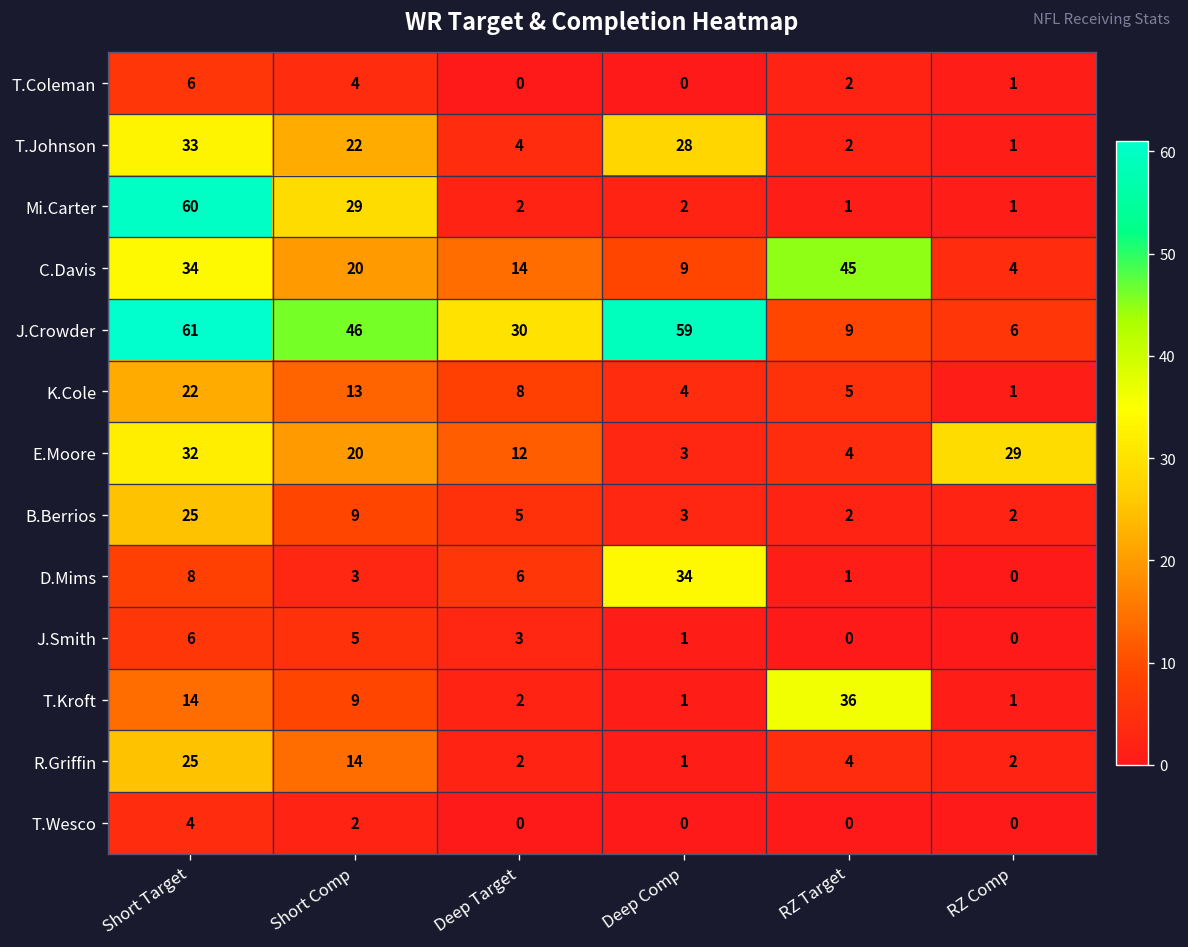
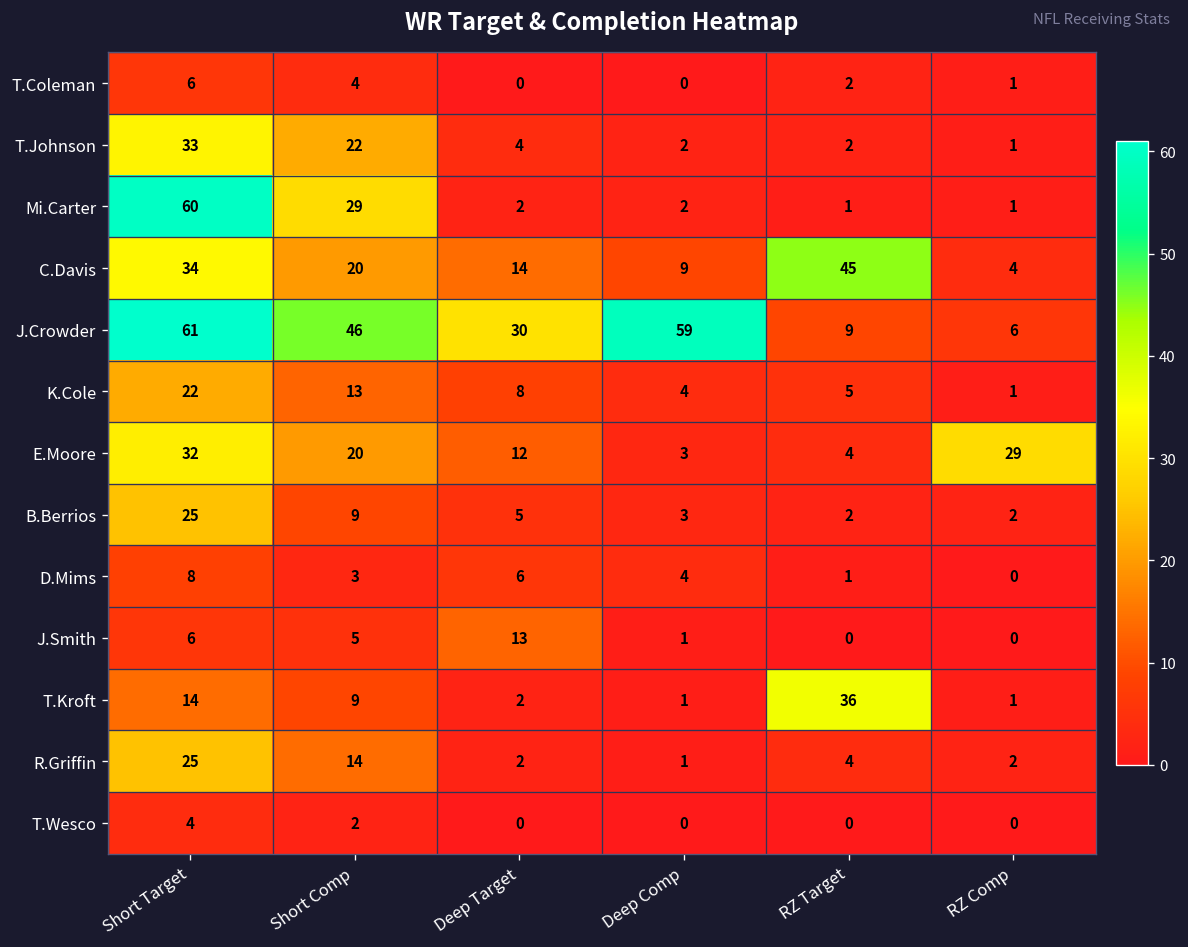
  {
    "T.Coleman": {
      "Short Target": 6,
      "Short Comp": 4,
      "Deep Target": 0,
      "Deep Comp": 0,
      "RZ Target": 2,
      "RZ Comp": 1
    },
    "T.Johnson": {
      "Short Target": 33,
      "Short Comp": 22,
      "Deep Target": 4,
-     "Deep Comp": 28,
+     "Deep Comp": 2,
      "RZ Target": 2,
      "RZ Comp": 1
    },
    "Mi.Carter": {
      "Short Target": 60,
      "Short Comp": 29,
      "Deep Target": 2,
      "Deep Comp": 2,
      "RZ Target": 1,
      "RZ Comp": 1
    },
    "C.Davis": {
      "Short Target": 34,
      "Short Comp": 20,
      "Deep Target": 14,
      "Deep Comp": 9,
      "RZ Target": 45,
      "RZ Comp": 4
    },
    "J.Crowder": {
      "Short Target": 61,
      "Short Comp": 46,
      "Deep Target": 30,
      "Deep Comp": 59,
      "RZ Target": 9,
      "RZ Comp": 6
    },
    "K.Cole": {
      "Short Target": 22,
      "Short Comp": 13,
      "Deep Target": 8,
      "Deep Comp": 4,
      "RZ Target": 5,
      "RZ Comp": 1
    },
    "E.Moore": {
      "Short Target": 32,
      "Short Comp": 20,
      "Deep Target": 12,
      "Deep Comp": 3,
      "RZ Target": 4,
      "RZ Comp": 29
    },
    "B.Berrios": {
      "Short Target": 25,
      "Short Comp": 9,
      "Deep Target": 5,
      "Deep Comp": 3,
      "RZ Target": 2,
      "RZ Comp": 2
    },
    "D.Mims": {
      "Short Target": 8,
      "Short Comp": 3,
      "Deep Target": 6,
-     "Deep Comp": 34,
+     "Deep Comp": 4,
      "RZ Target": 1,
      "RZ Comp": 0
    },
    "J.Smith": {
      "Short Target": 6,
      "Short Comp": 5,
-     "Deep Target": 3,
+     "Deep Target": 13,
      "Deep Comp": 1,
      "RZ Target": 0,
      "RZ Comp": 0
    },
    "T.Kroft": {
      "Short Target": 14,
      "Short Comp": 9,
      "Deep Target": 2,
      "Deep Comp": 1,
      "RZ Target": 36,
      "RZ Comp": 1
    },
    "R.Griffin": {
      "Short Target": 25,
      "Short Comp": 14,
      "Deep Target": 2,
      "Deep Comp": 1,
      "RZ Target": 4,
      "RZ Comp": 2
    },
    "T.Wesco": {
      "Short Target": 4,
      "Short Comp": 2,
      "Deep Target": 0,
      "Deep Comp": 0,
      "RZ Target": 0,
      "RZ Comp": 0
    }
  }
